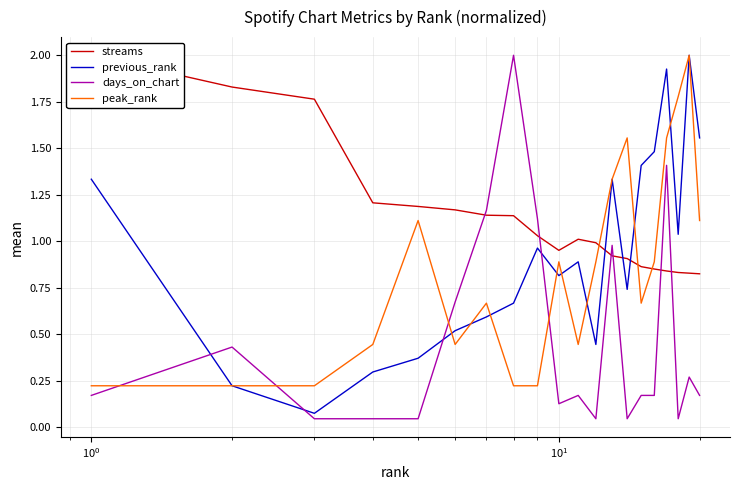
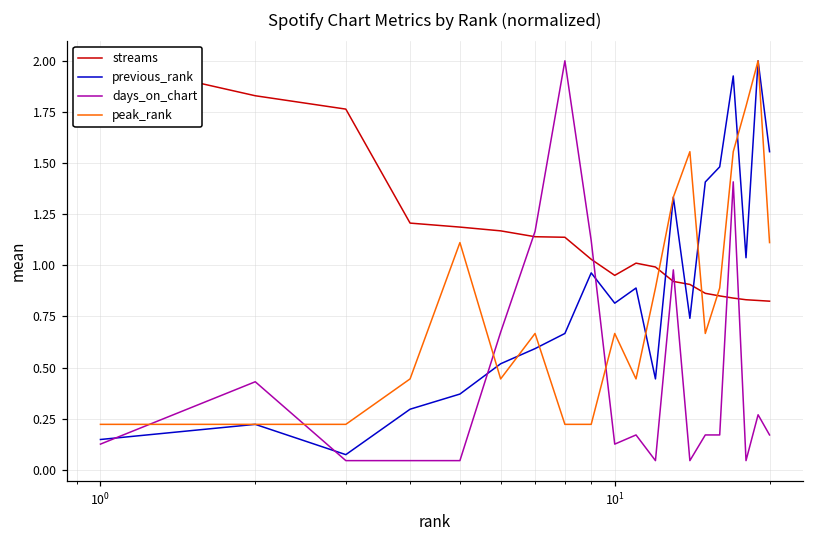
  {
    "streams": {
      "10^1": 0.95
    },
    "previous_rank": {
-     "10^0": 1.33,
+     "10^0": 0.15,
      "10^1": 0.81
    },
    "days_on_chart": {
-     "10^0": 0.17,
+     "10^0": 0.13,
      "10^1": 0.13
    },
    "peak_rank": {
      "10^0": 0.22,
-     "10^1": 0.89
+     "10^1": 0.67
    }
  }
